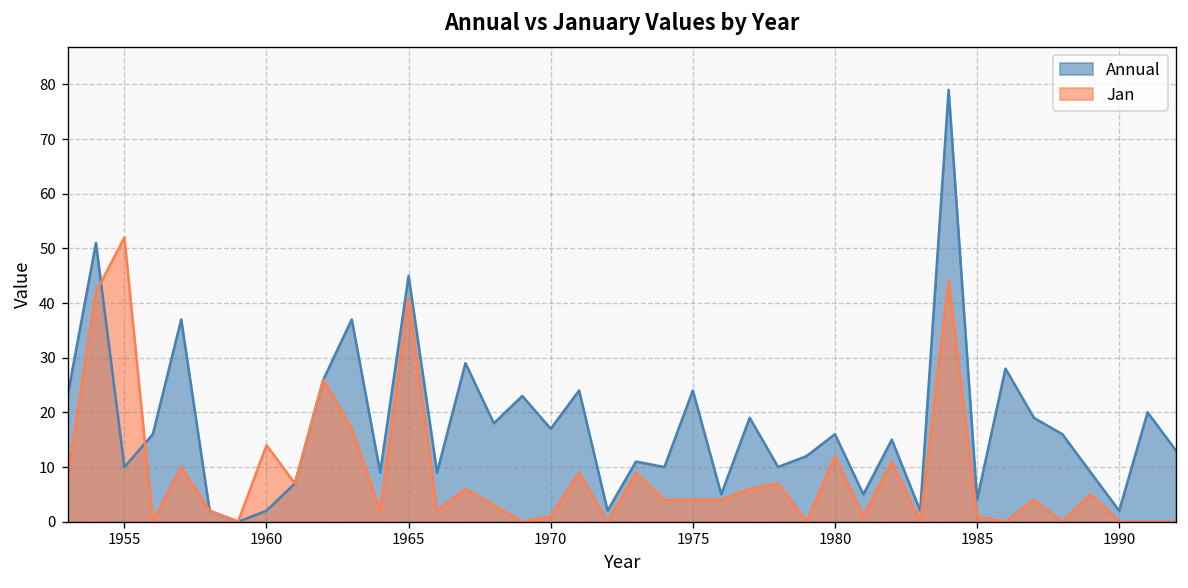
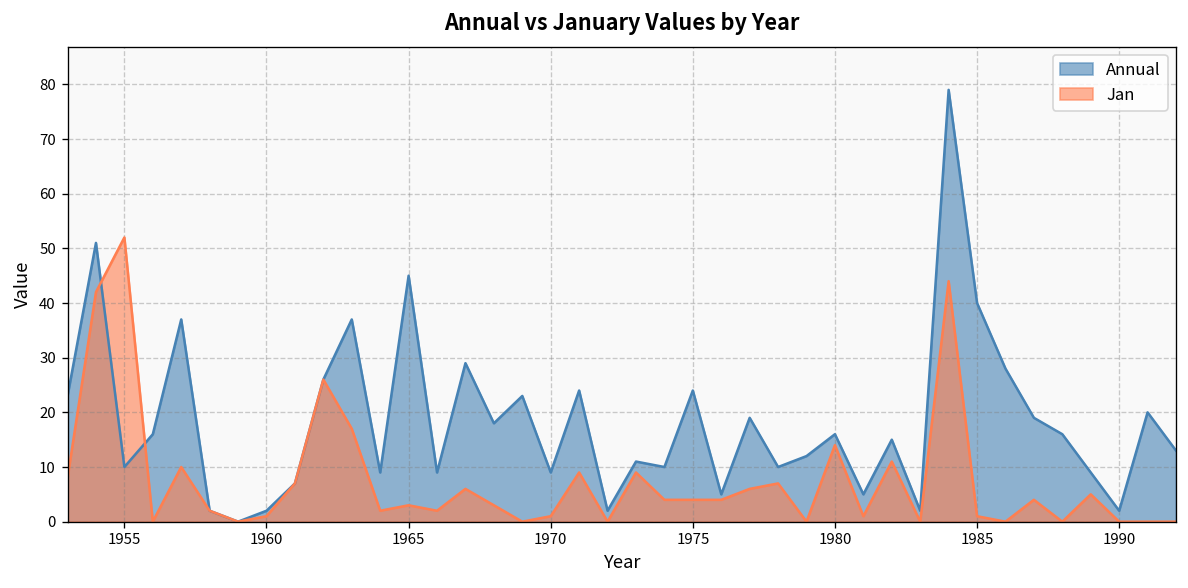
  {
    "Annual": {
      "1955": 10,
      "1960": 2,
      "1965": 45,
-     "1970": 17,
+     "1970": 9,
      "1975": 24,
      "1980": 16,
-     "1985": 4,
+     "1985": 40,
      "1990": 2
    },
    "Jan": {
      "1955": 52,
-     "1960": 14,
-     "1965": 41,
+     "1960": 1,
+     "1965": 3,
      "1970": 1,
      "1975": 4,
-     "1980": 12,
+     "1980": 14,
      "1985": 1,
      "1990": 0
    }
  }
